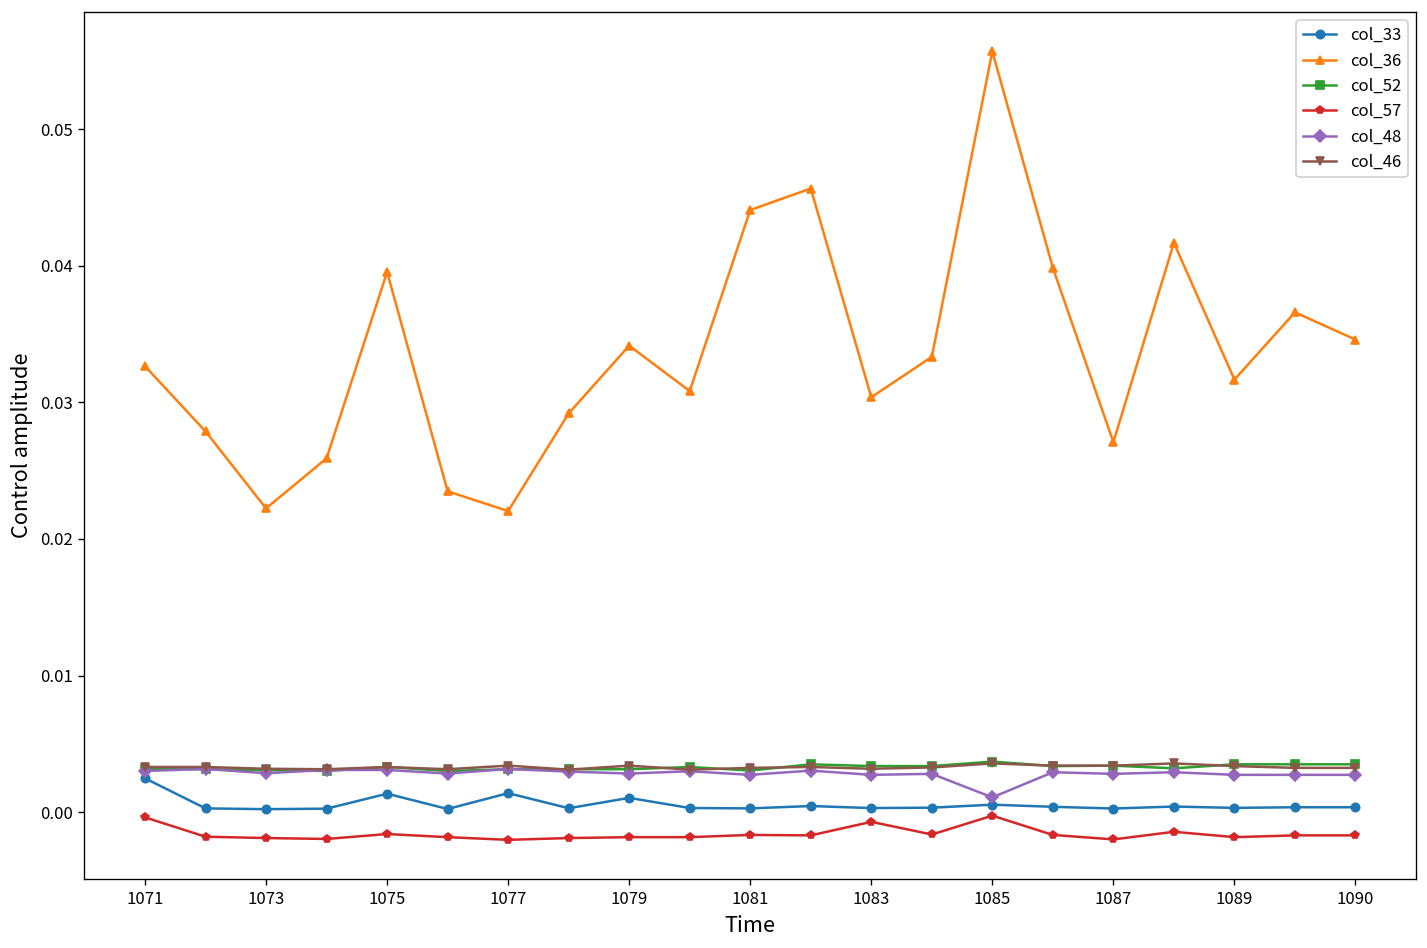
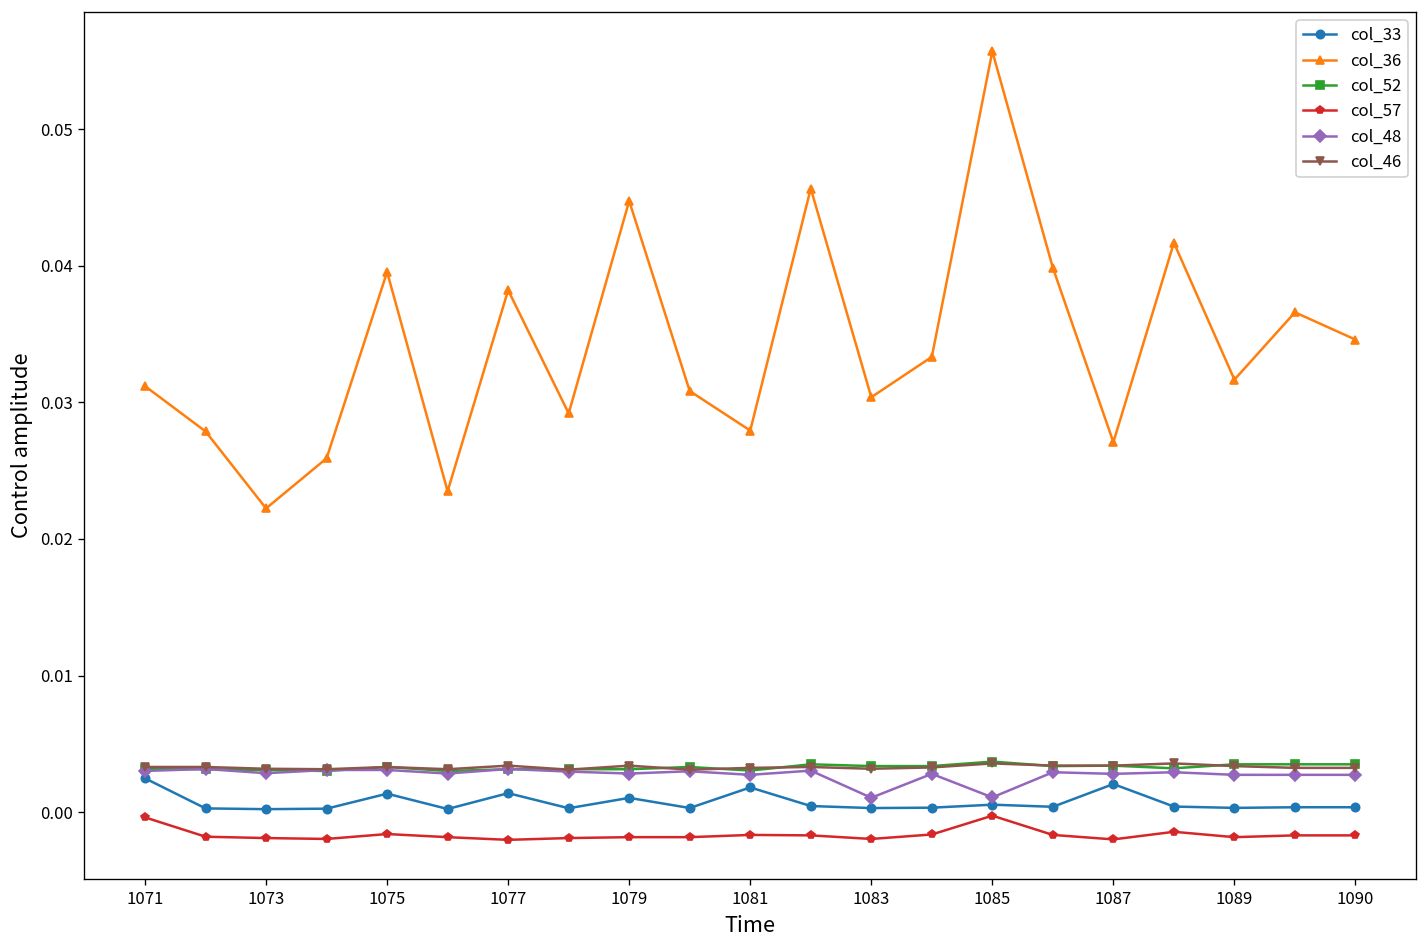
  {
    "col_33": {
      "1071": 0.0025,
      "1073": 0.0002,
      "1075": 0.0014,
      "1077": 0.0014,
      "1079": 0.0010,
-     "1081": 0.0003,
+     "1081": 0.0018,
      "1083": 0.0003,
      "1085": 0.0005,
-     "1087": 0.0003,
+     "1087": 0.0021,
      "1089": 0.0003,
      "1090": 0.0004
    },
    "col_36": {
-     "1071": 0.0326,
+     "1071": 0.0312,
      "1073": 0.0222,
      "1075": 0.0395,
-     "1077": 0.0220,
-     "1079": 0.0341,
-     "1081": 0.0441,
+     "1077": 0.0382,
+     "1079": 0.0447,
+     "1081": 0.0279,
      "1083": 0.0304,
      "1085": 0.0557,
      "1087": 0.0271,
      "1089": 0.0317,
      "1090": 0.0346
    },
    "col_52": {
      "1079": 0.0031,
      "1090": 0.0035
    },
    "col_57": {
      "1071": -0.0004,
      "1073": -0.0019,
      "1075": -0.0016,
      "1077": -0.0020,
      "1079": -0.0018,
      "1081": -0.0017,
-     "1083": -0.0007,
+     "1083": -0.0020,
      "1085": -0.0003,
      "1087": -0.0020,
      "1089": -0.0018,
      "1090": -0.0017
    },
    "col_48": {
      "1079": 0.0028,
      "1081": 0.0027,
-     "1083": 0.0027,
+     "1083": 0.0011,
      "1085": 0.0011,
      "1087": 0.0028,
      "1089": 0.0027,
      "1090": 0.0027
    },
    "col_46": {
      "1077": 0.0034,
      "1079": 0.0034,
      "1090": 0.0032
    }
  }
